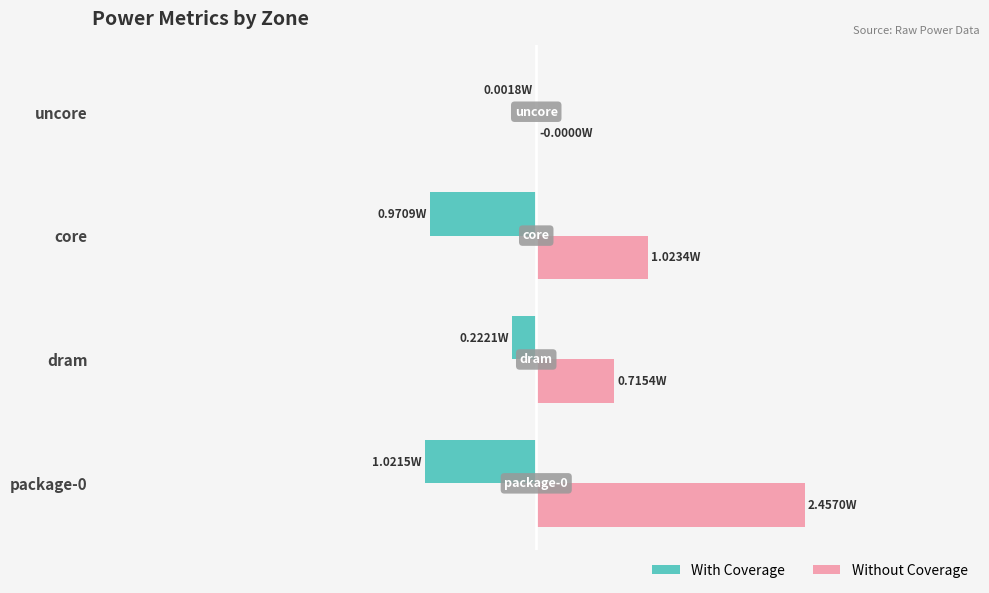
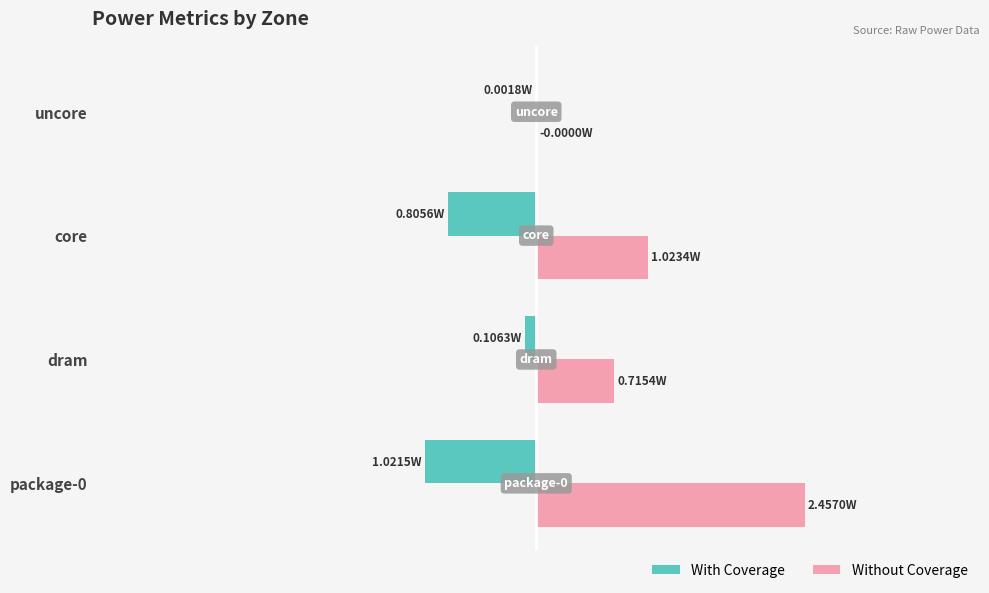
  {
    "With Coverage": {
-     "core": "0.9709W",
-     "dram": "0.2221W"
+     "core": "0.8056W",
+     "dram": "0.1063W"
    },
    "Without Coverage": {
      "uncore": "-0.0000W"
    }
  }
